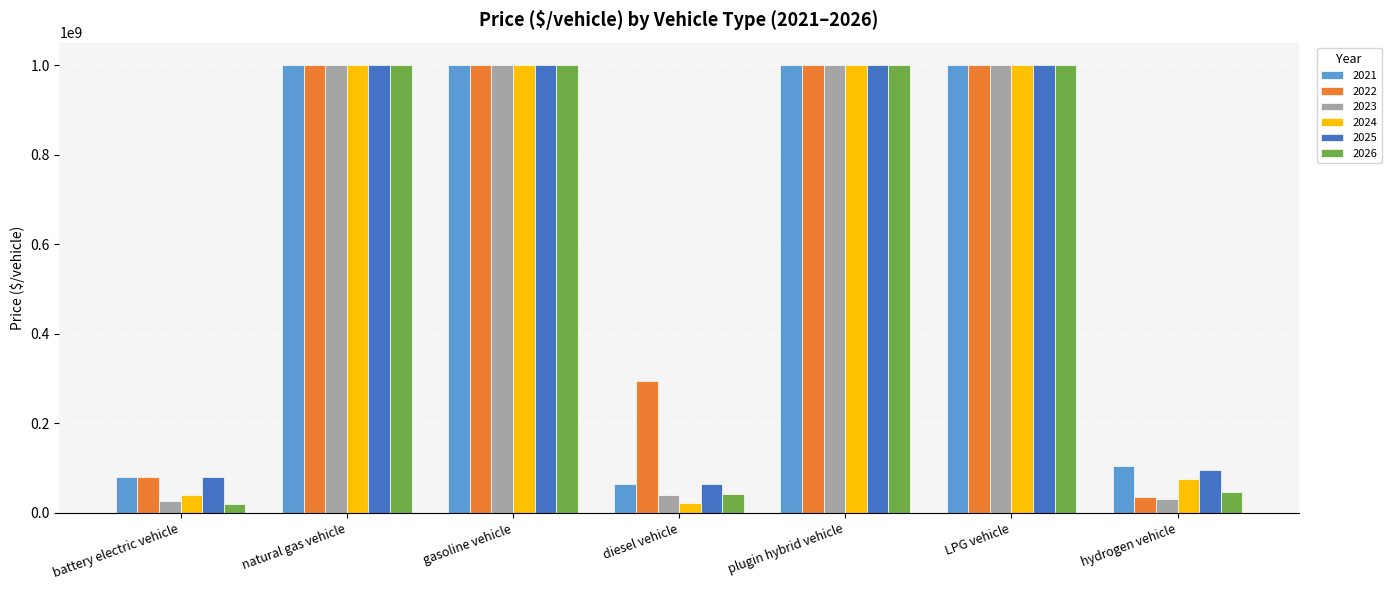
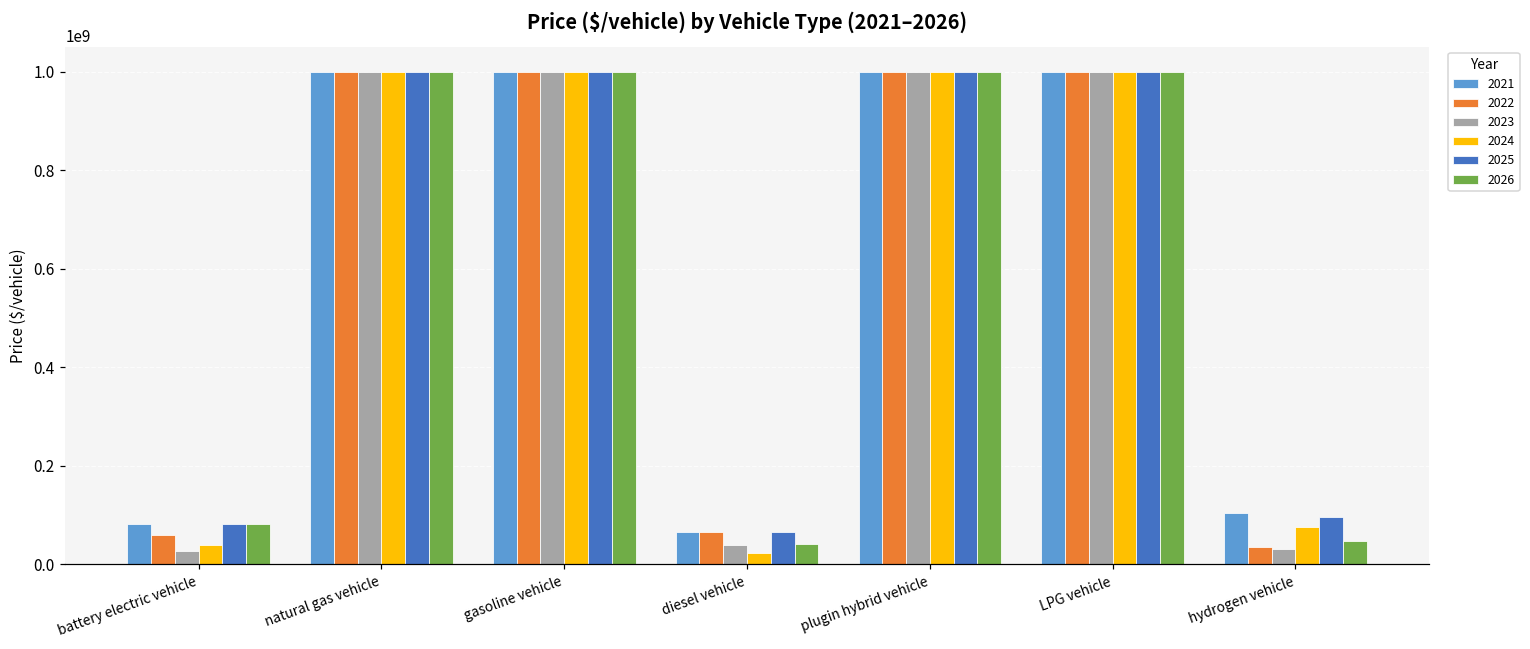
  {
    "2022": {
-     "battery electric vehicle": 80000000,
+     "battery electric vehicle": 60000000,
      "natural gas vehicle": 1000000000,
      "gasoline vehicle": 1000000000,
-     "diesel vehicle": 300000000,
+     "diesel vehicle": 60000000,
      "plugin hybrid vehicle": 1000000000,
      "LPG vehicle": 1000000000,
      "hydrogen vehicle": 40000000
    },
    "2023": {
      "battery electric vehicle": 30000000,
      "natural gas vehicle": 1000000000,
      "gasoline vehicle": 1000000000,
      "diesel vehicle": 40000000,
      "plugin hybrid vehicle": 1000000000,
      "LPG vehicle": 1000000000,
      "hydrogen vehicle": 30000000
    },
    "2024": {
      "battery electric vehicle": 40000000,
      "natural gas vehicle": 1000000000,
      "gasoline vehicle": 1000000000,
      "diesel vehicle": 20000000,
      "plugin hybrid vehicle": 1000000000,
      "LPG vehicle": 1000000000,
      "hydrogen vehicle": 80000000
    },
    "2026": {
-     "battery electric vehicle": 20000000,
+     "battery electric vehicle": 80000000,
      "natural gas vehicle": 1000000000,
      "gasoline vehicle": 1000000000,
      "diesel vehicle": 40000000,
      "plugin hybrid vehicle": 1000000000,
      "LPG vehicle": 1000000000,
      "hydrogen vehicle": 50000000
    }
  }
